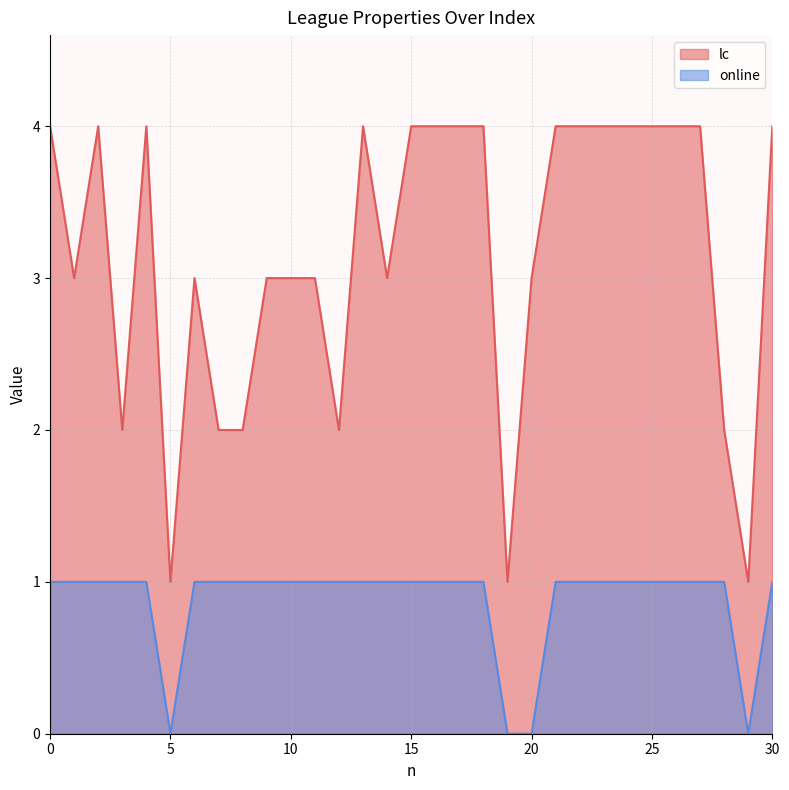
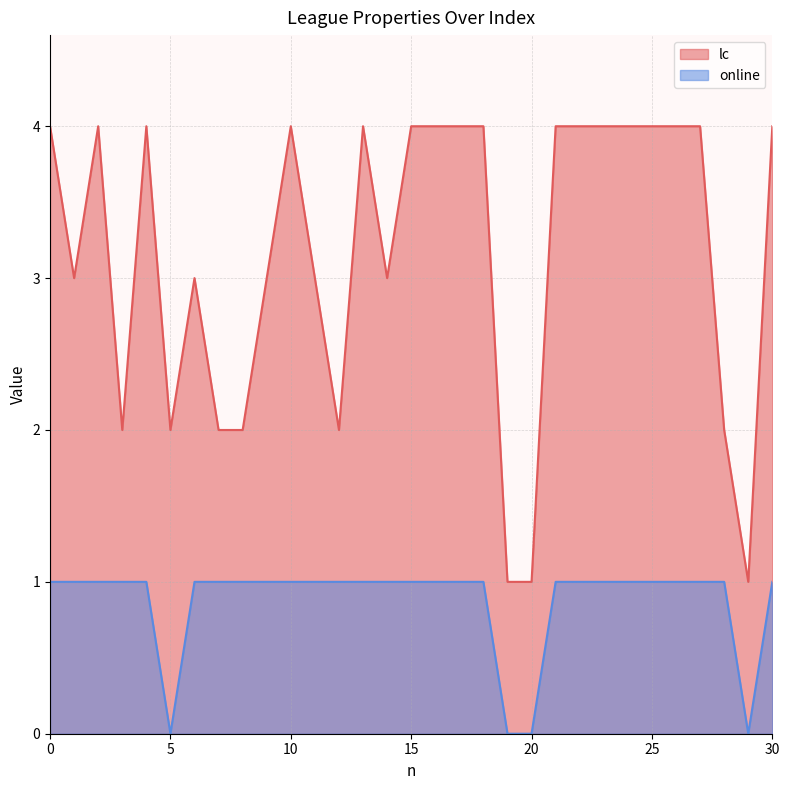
  {
    "lc": {
      "0": 4,
-     "5": 1,
-     "10": 3,
+     "5": 2,
+     "10": 4,
      "15": 4,
-     "20": 3,
+     "20": 1,
      "25": 4,
      "30": 4
    },
    "online": {
      "0": 1,
      "5": 0,
      "10": 1,
      "15": 1,
      "20": 0,
      "25": 1,
      "30": 1
    }
  }
